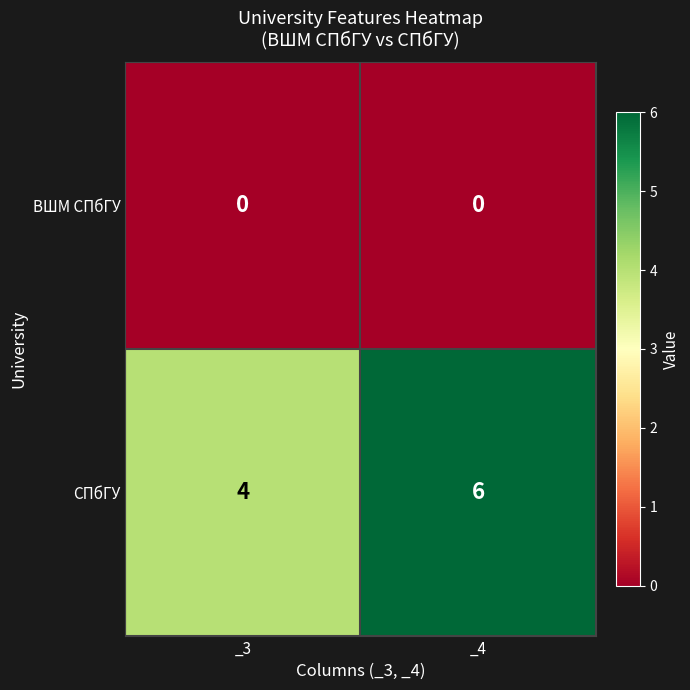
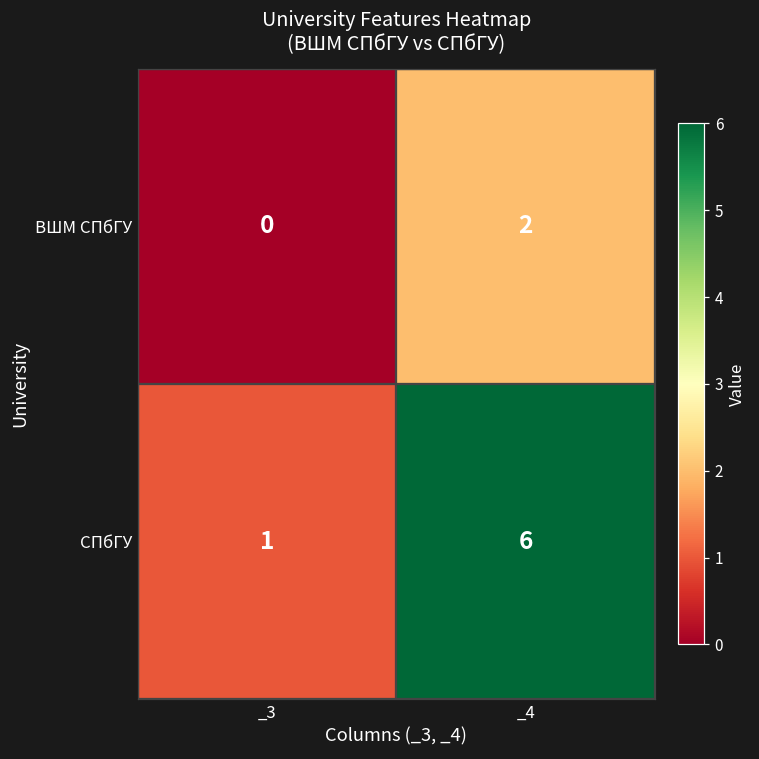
  {
    "ВШМ СПбГУ": {
      "_3": 0,
-     "_4": 0
+     "_4": 2
    },
    "СПбГУ": {
-     "_3": 4,
+     "_3": 1,
      "_4": 6
    }
  }
